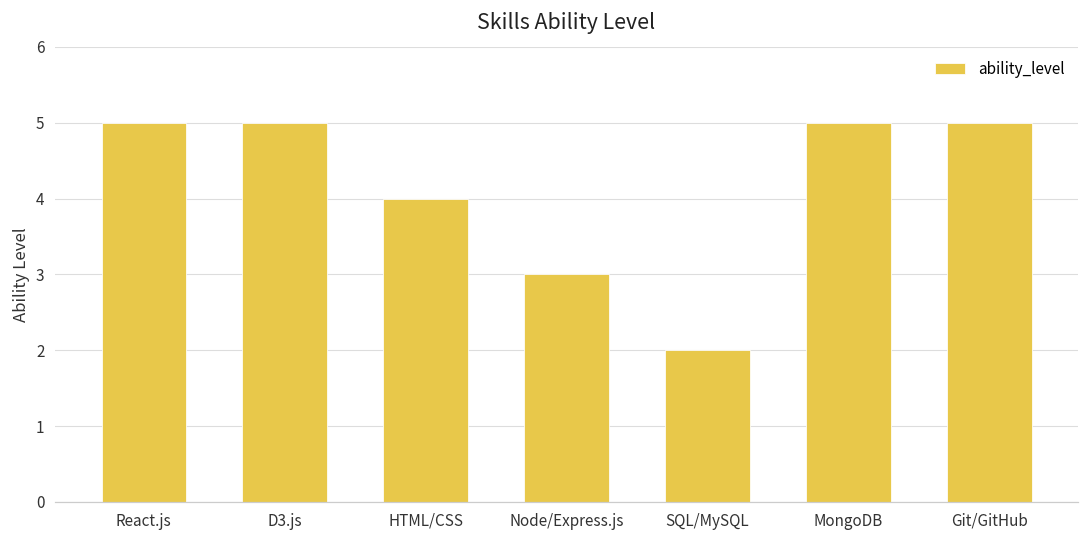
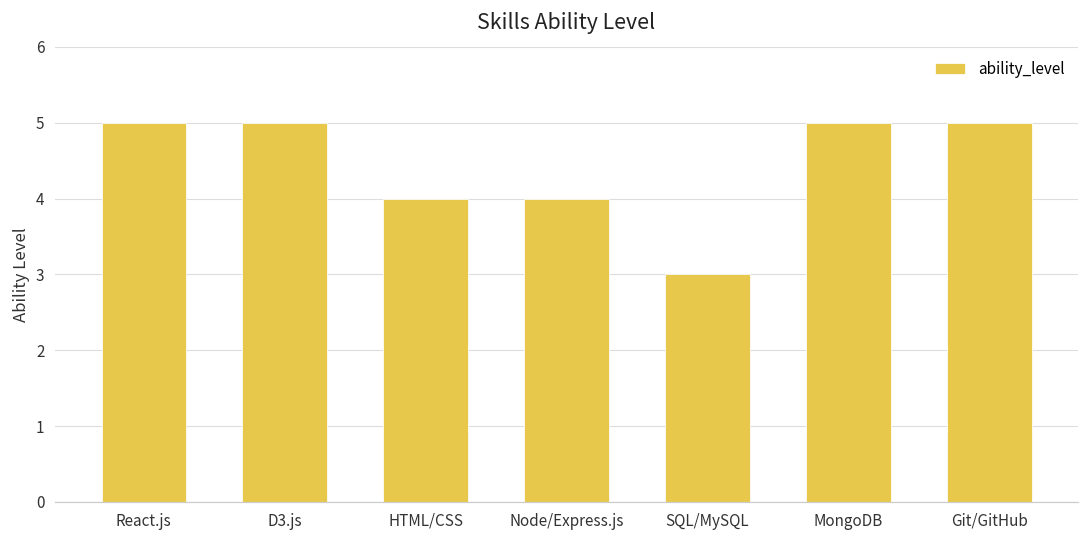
  {
    "React.js": 5,
    "D3.js": 5,
    "HTML/CSS": 4,
-   "Node/Express.js": 3,
-   "SQL/MySQL": 2,
+   "Node/Express.js": 4,
+   "SQL/MySQL": 3,
    "MongoDB": 5,
    "Git/GitHub": 5
  }
